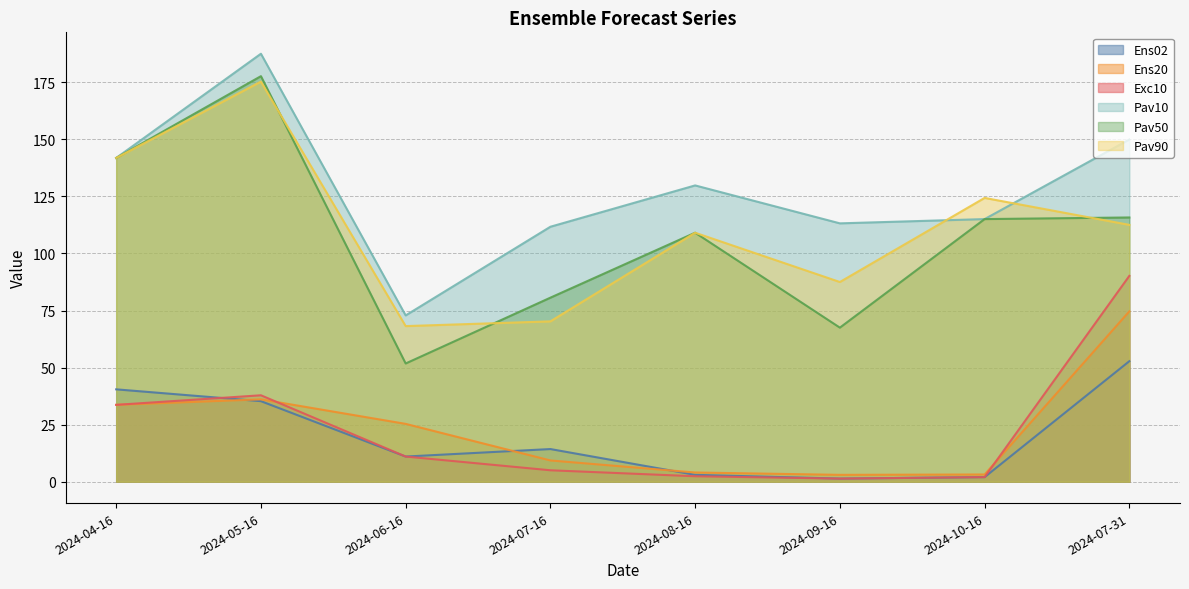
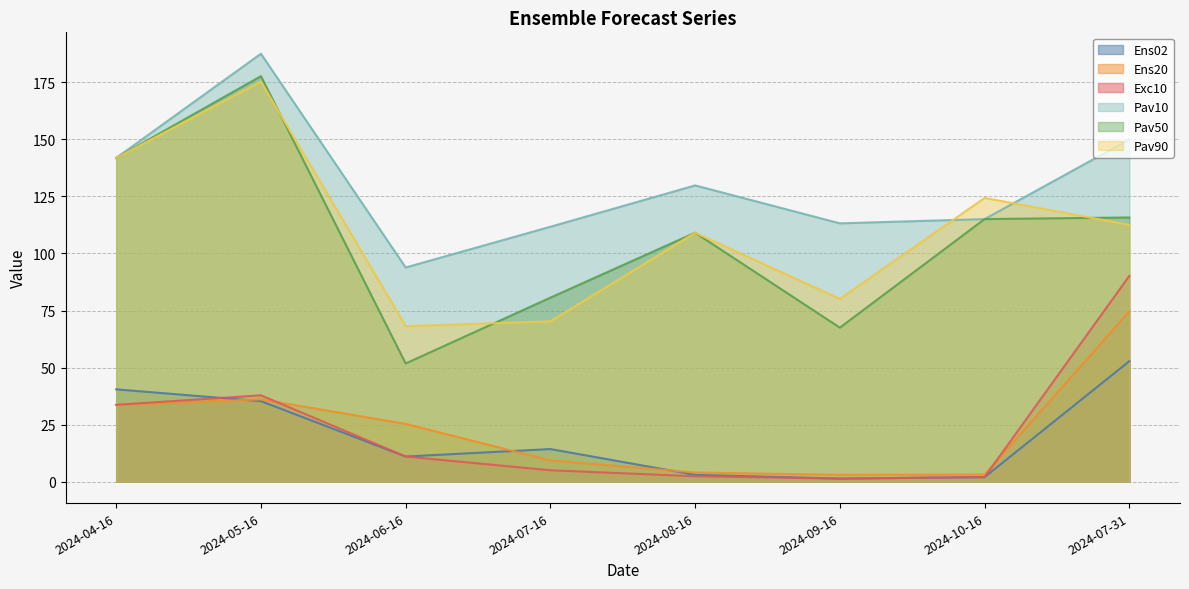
  {
    "Ens02": {
      "2024-04-16": 40,
      "2024-07-16": 14,
      "2024-07-31": 53
    },
    "Pav10": {
      "2024-05-16": 188,
-     "2024-06-16": 73,
+     "2024-06-16": 94,
      "2024-07-16": 112,
      "2024-08-16": 130,
      "2024-09-16": 113
    },
    "Pav50": {
      "2024-05-16": 178,
      "2024-06-16": 52,
      "2024-07-16": 81,
      "2024-09-16": 68,
      "2024-07-31": 116
    },
    "Pav90": {
      "2024-05-16": 175,
      "2024-06-16": 68,
      "2024-07-16": 70,
-     "2024-09-16": 88,
+     "2024-09-16": 80,
      "2024-10-16": 124,
      "2024-07-31": 113
    }
  }
